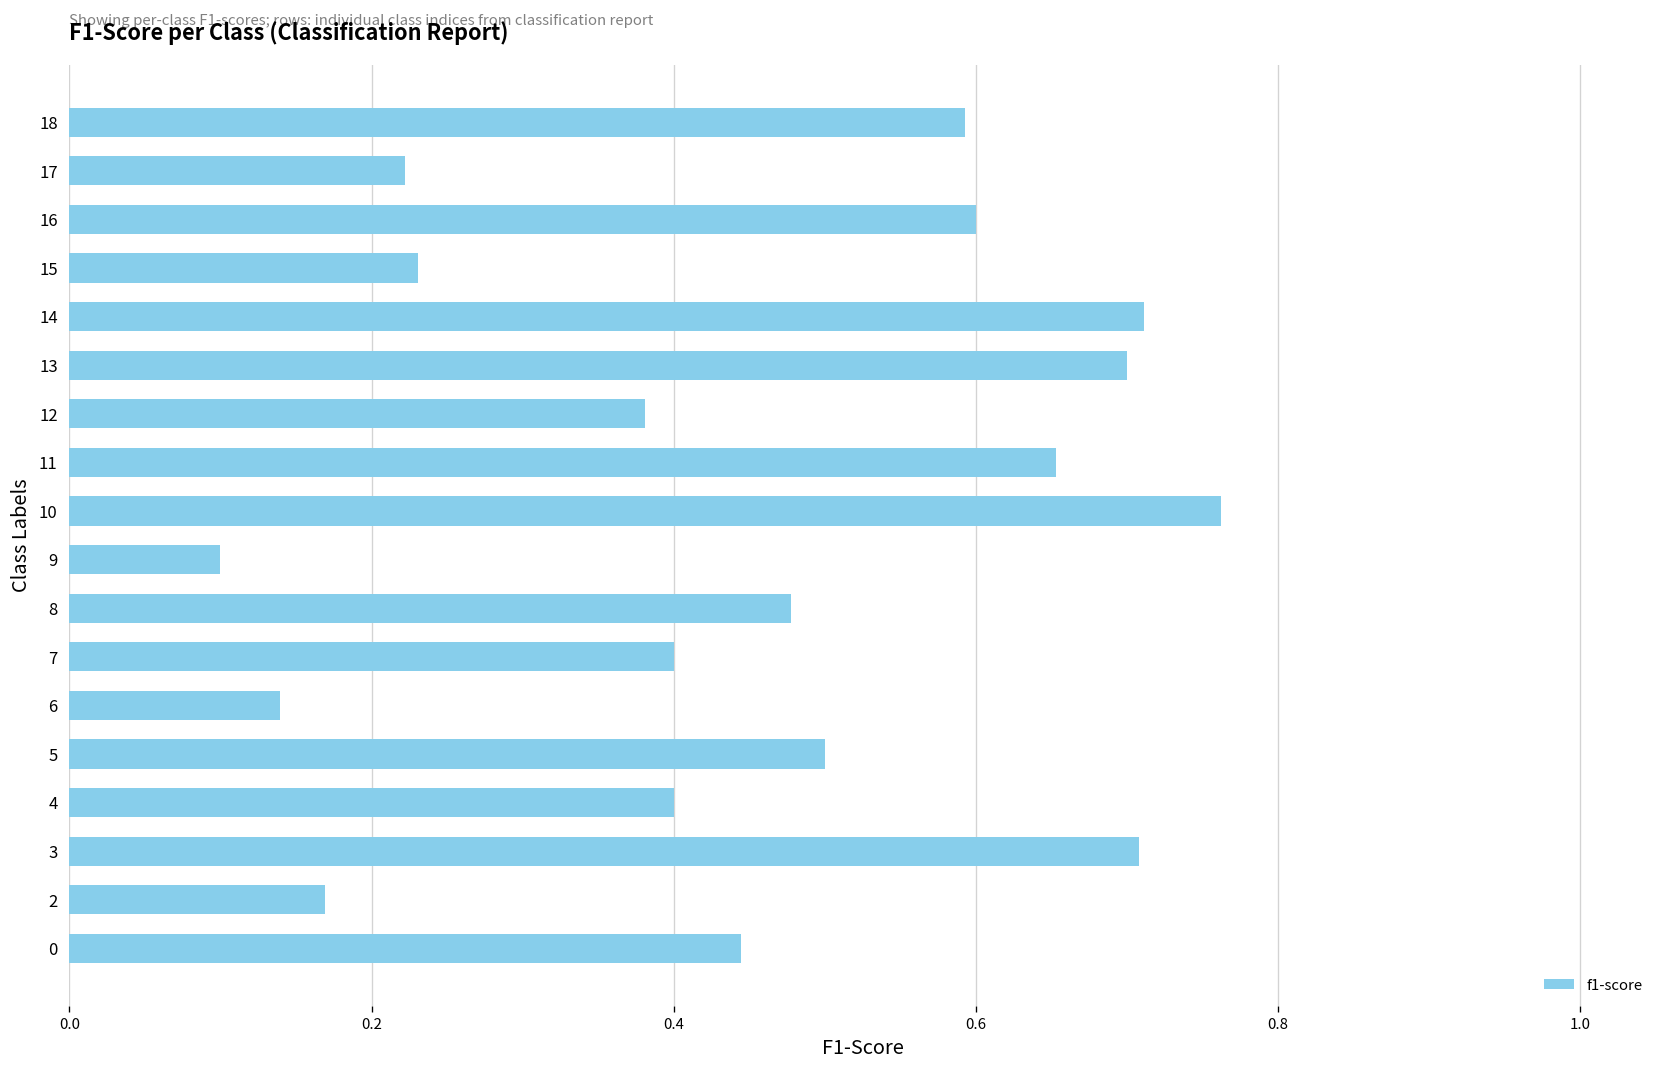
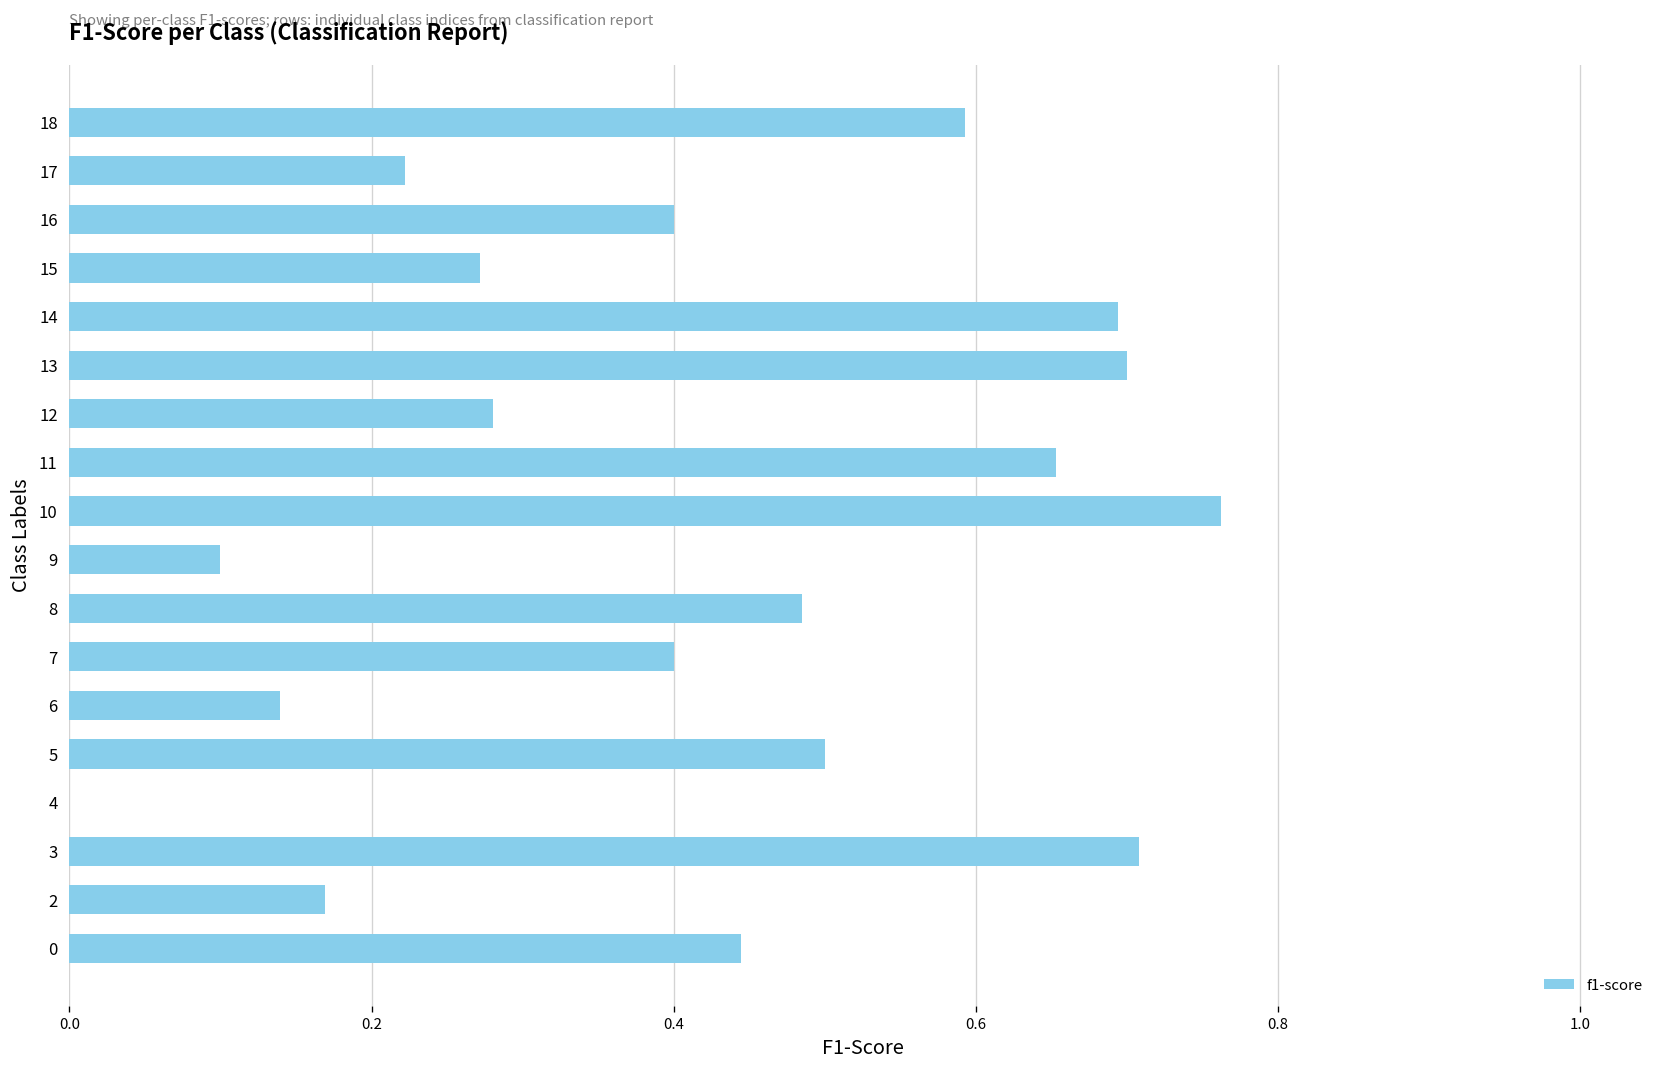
  {
    "18": 0.593,
    "17": 0.222,
-   "16": 0.6,
-   "15": 0.231,
-   "14": 0.711,
+   "16": 0.4,
+   "15": 0.272,
+   "14": 0.694,
    "13": 0.700,
-   "12": 0.381,
+   "12": 0.280,
    "11": 0.653,
    "10": 0.762,
    "9": 0.100,
-   "8": 0.478,
+   "8": 0.485,
    "7": 0.400,
    "6": 0.139,
    "5": 0.500,
-   "4": 0.4,
+   "4": 0.0,
    "3": 0.708,
    "2": 0.169,
    "0": 0.444
  }
